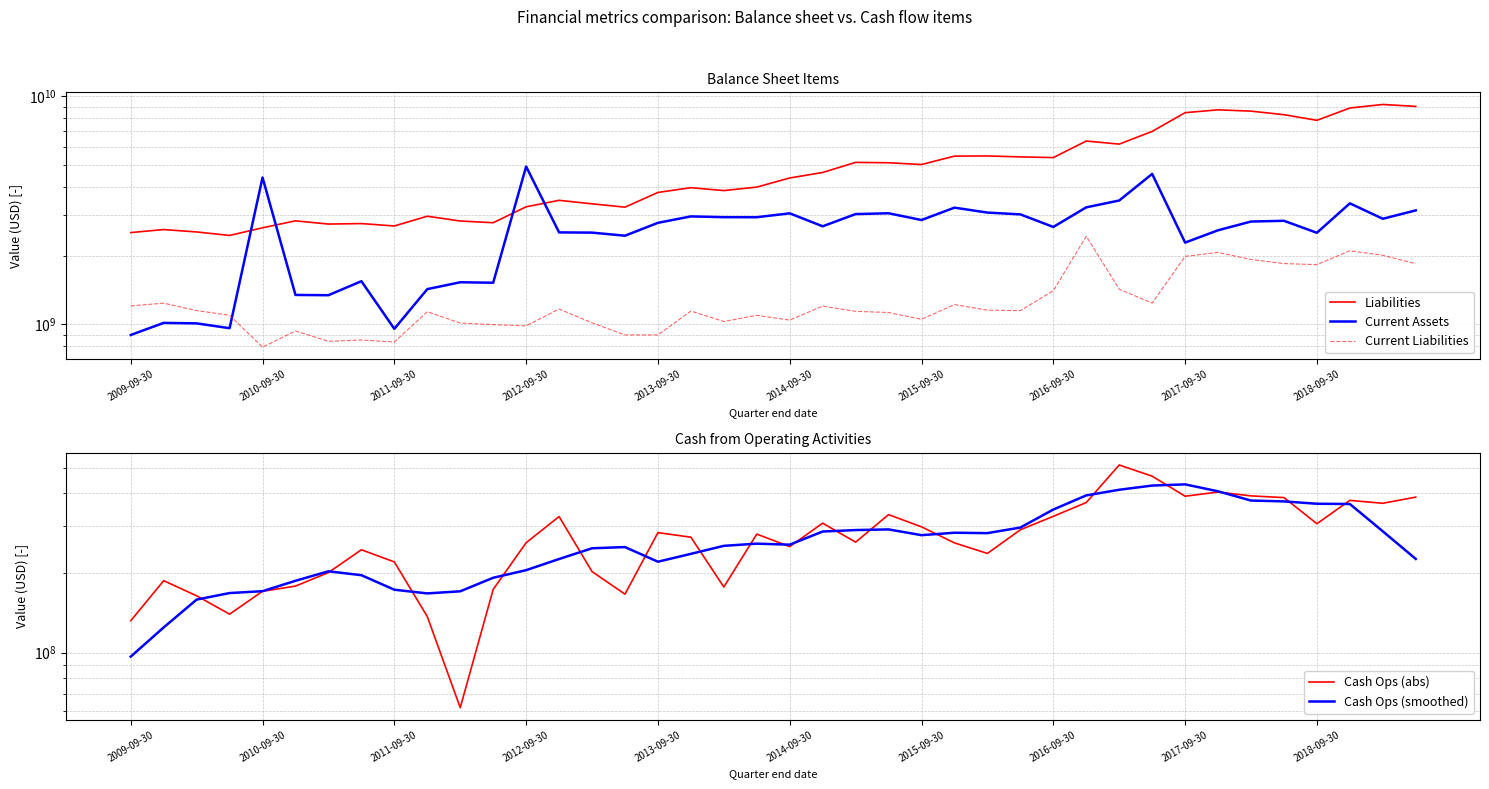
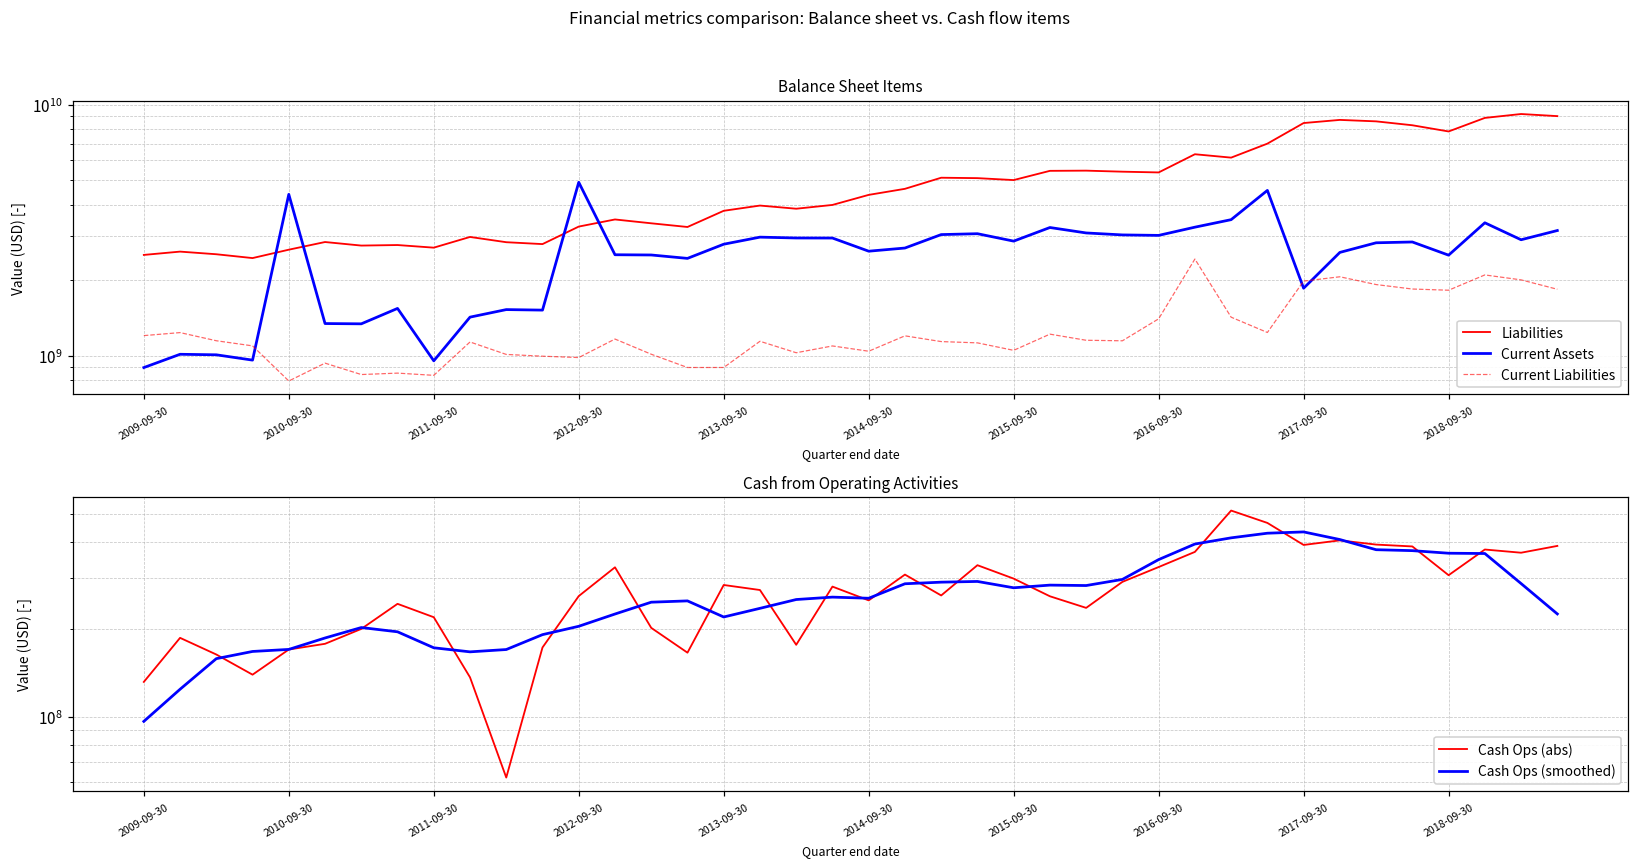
  {
    "Balance Sheet Items": {
      "Current Assets": {
        "2009-09-30": 900000000,
        "2010-09-30": 4400000000,
        "2011-09-30": 950000000,
        "2012-09-30": 4900000000,
        "2013-09-30": 2800000000,
-       "2014-09-30": 3100000000,
+       "2014-09-30": 2600000000,
        "2015-09-30": 2900000000,
-       "2016-09-30": 2700000000,
-       "2017-09-30": 2300000000,
+       "2016-09-30": 3000000000,
+       "2017-09-30": 1900000000,
        "2018-09-30": 2500000000
      }
    }
  }
